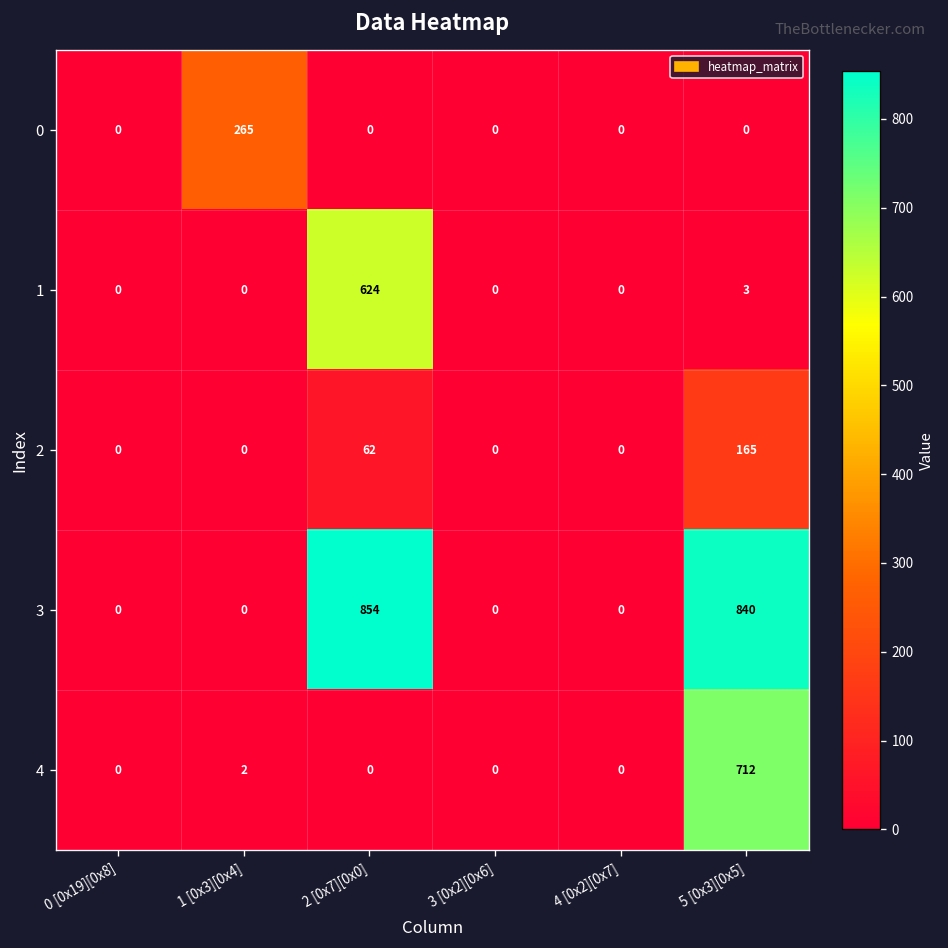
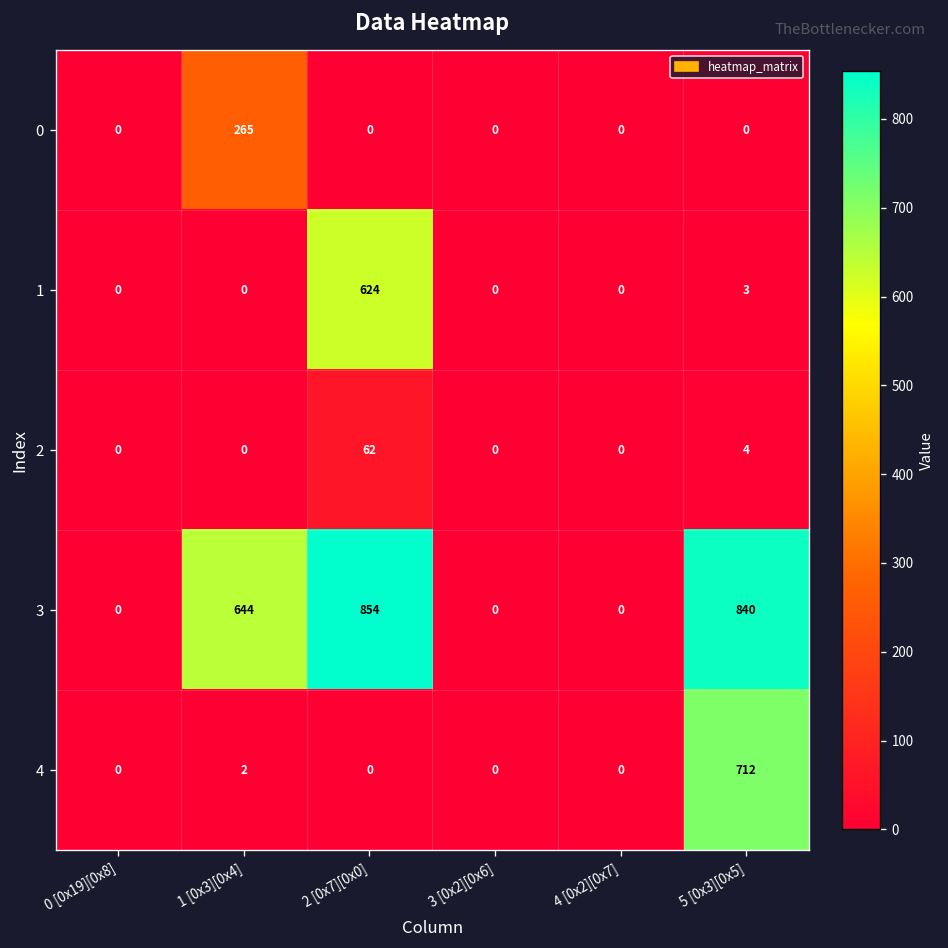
  {
    "0": {
      "0 [0x19][0x8]": 0,
      "1 [0x3][0x4]": 265,
      "2 [0x7][0x0]": 0,
      "3 [0x2][0x6]": 0,
      "4 [0x2][0x7]": 0,
      "5 [0x3][0x5]": 0
    },
    "1": {
      "0 [0x19][0x8]": 0,
      "1 [0x3][0x4]": 0,
      "2 [0x7][0x0]": 624,
      "3 [0x2][0x6]": 0,
      "4 [0x2][0x7]": 0,
      "5 [0x3][0x5]": 3
    },
    "2": {
      "0 [0x19][0x8]": 0,
      "1 [0x3][0x4]": 0,
      "2 [0x7][0x0]": 62,
      "3 [0x2][0x6]": 0,
      "4 [0x2][0x7]": 0,
-     "5 [0x3][0x5]": 165
+     "5 [0x3][0x5]": 4
    },
    "3": {
      "0 [0x19][0x8]": 0,
-     "1 [0x3][0x4]": 0,
+     "1 [0x3][0x4]": 644,
      "2 [0x7][0x0]": 854,
      "3 [0x2][0x6]": 0,
      "4 [0x2][0x7]": 0,
      "5 [0x3][0x5]": 840
    },
    "4": {
      "0 [0x19][0x8]": 0,
      "1 [0x3][0x4]": 2,
      "2 [0x7][0x0]": 0,
      "3 [0x2][0x6]": 0,
      "4 [0x2][0x7]": 0,
      "5 [0x3][0x5]": 712
    }
  }
